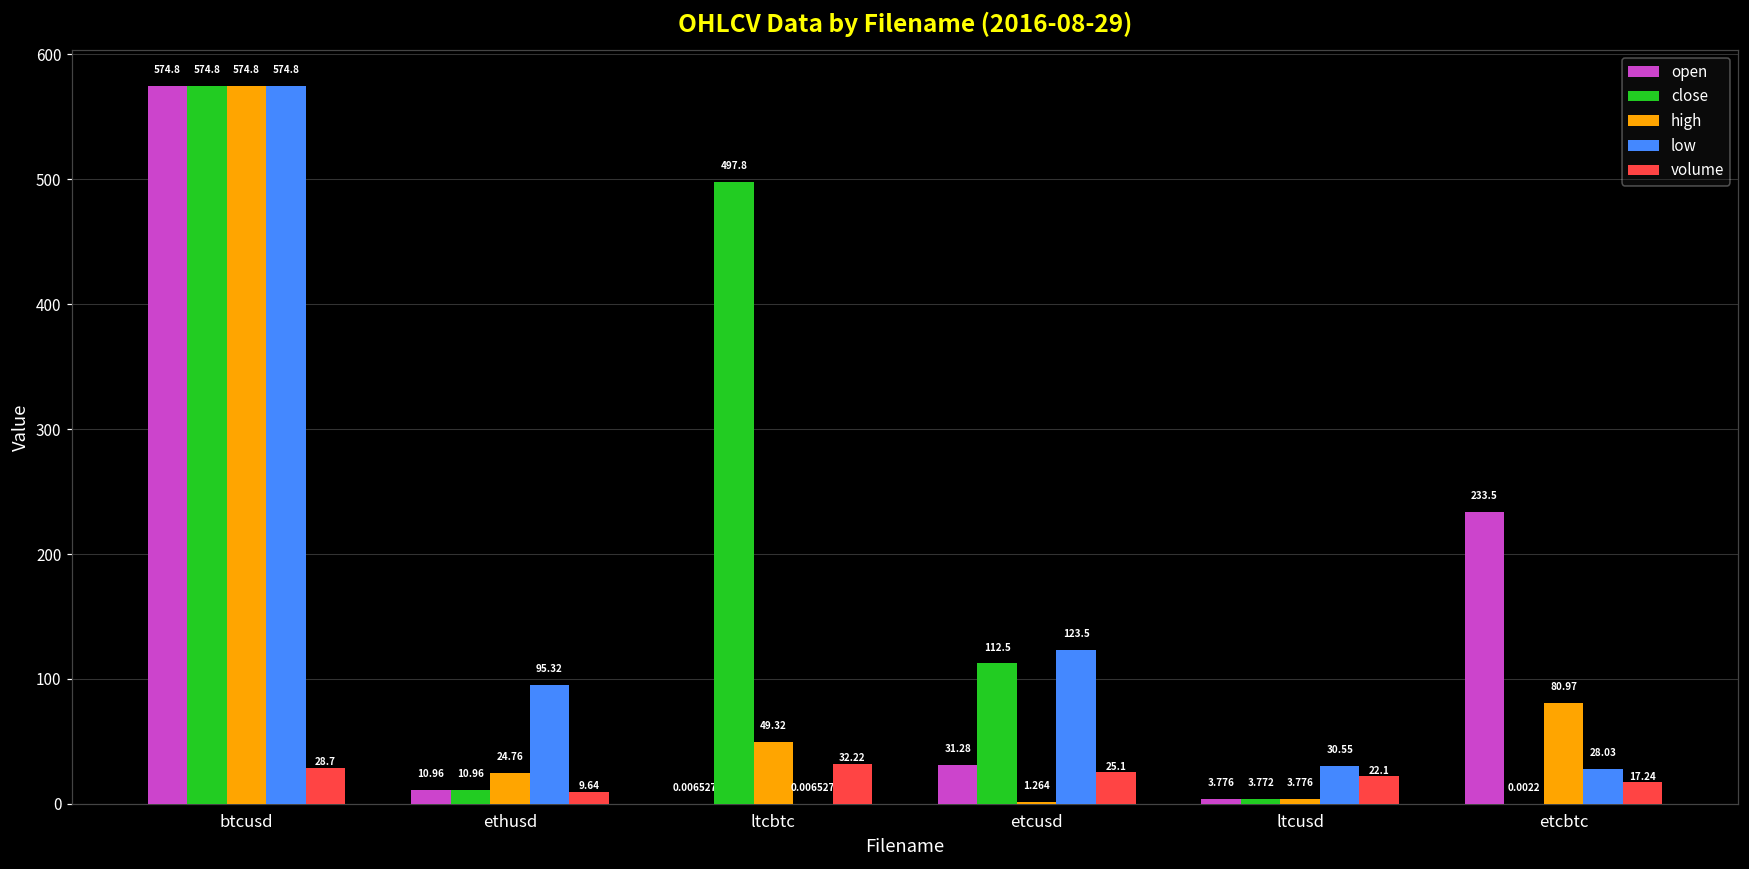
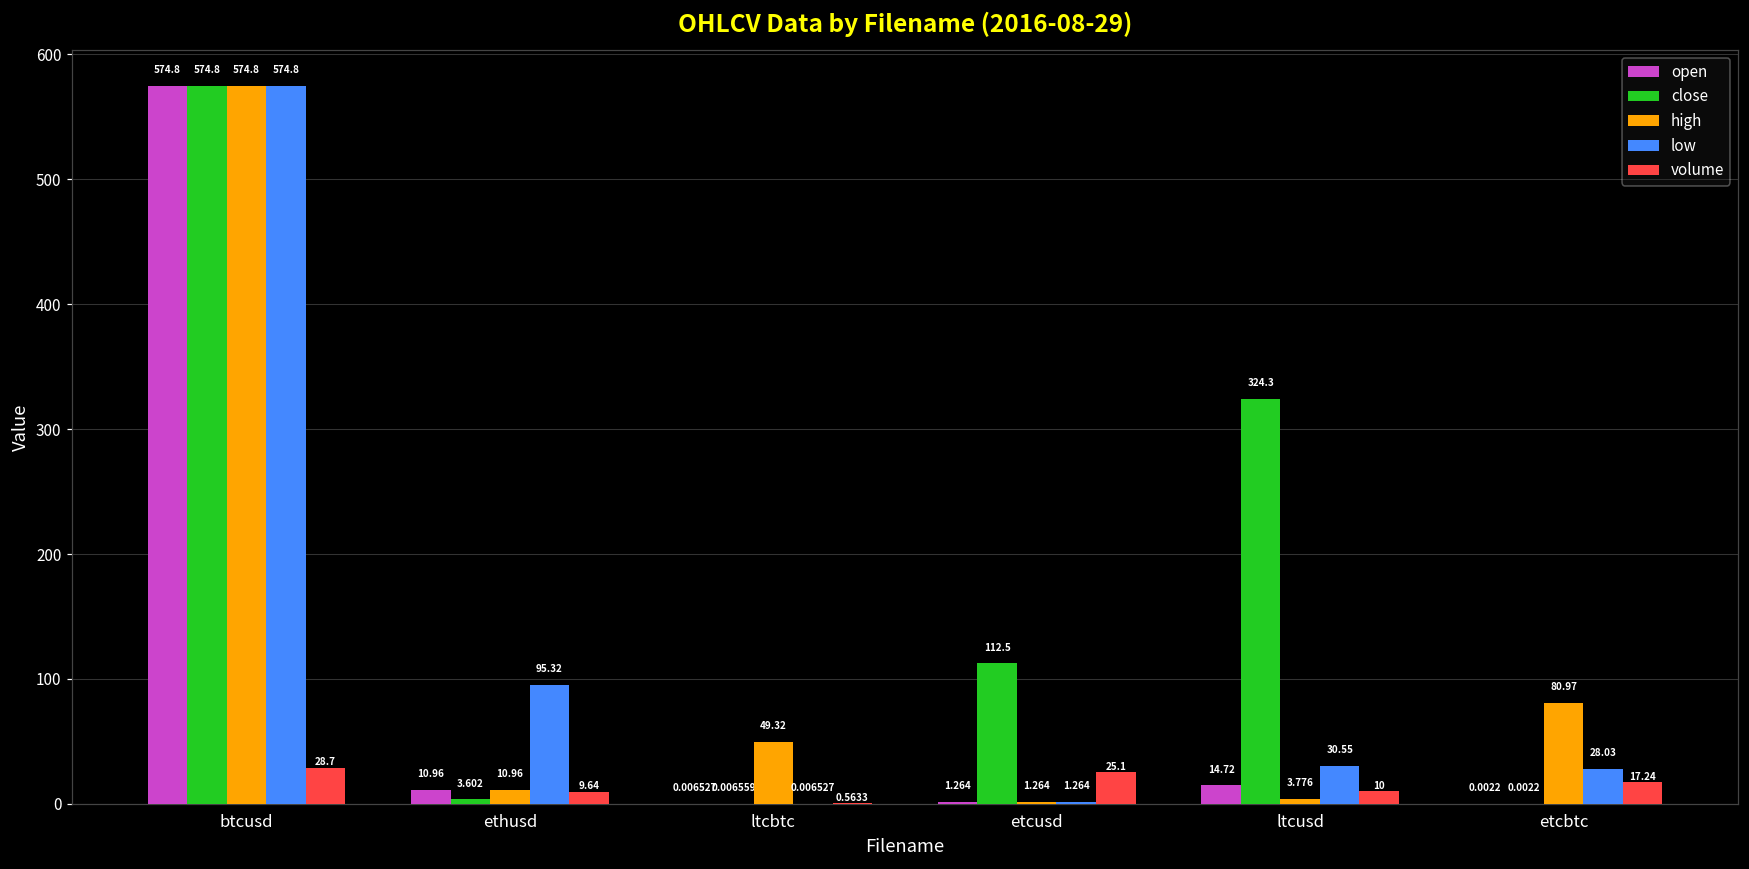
  {
    "open": {
      "btcusd": 574.8,
      "ethusd": 10.96,
      "ltcbtc": 0.006527,
-     "etcusd": 31.28,
-     "ltcusd": 3.776,
-     "etcbtc": 233.5
+     "etcusd": 1.264,
+     "ltcusd": 14.72,
+     "etcbtc": 0.0022
    },
    "close": {
      "btcusd": 574.8,
-     "ethusd": 10.96,
-     "ltcbtc": 497.8,
+     "ethusd": 3.602,
+     "ltcbtc": 0.006559,
      "etcusd": 112.5,
-     "ltcusd": 3.772,
+     "ltcusd": 324.3,
      "etcbtc": 0.0022
    },
    "high": {
      "btcusd": 574.8,
-     "ethusd": 24.76,
+     "ethusd": 10.96,
      "ltcbtc": 49.32,
      "etcusd": 1.264,
      "ltcusd": 3.776,
      "etcbtc": 80.97
    },
    "low": {
      "btcusd": 574.8,
      "ethusd": 95.32,
      "ltcbtc": 0.006527,
-     "etcusd": 123.5,
+     "etcusd": 1.264,
      "ltcusd": 30.55,
      "etcbtc": 28.03
    },
    "volume": {
      "btcusd": 28.7,
      "ethusd": 9.64,
-     "ltcbtc": 32.22,
+     "ltcbtc": 0.5633,
      "etcusd": 25.1,
-     "ltcusd": 22.1,
+     "ltcusd": 10,
      "etcbtc": 17.24
    }
  }
